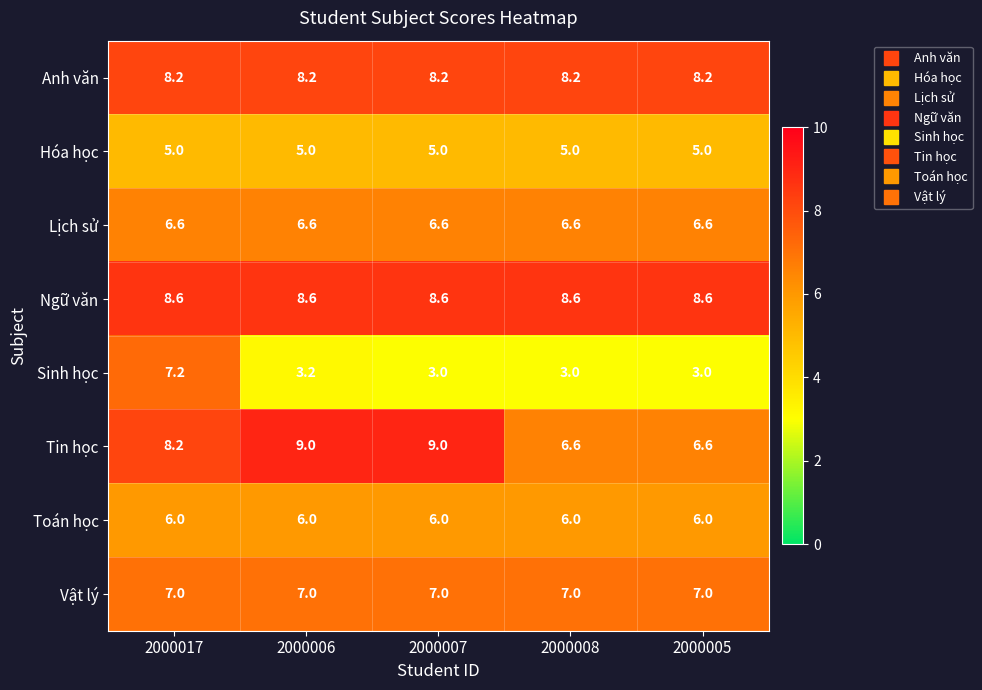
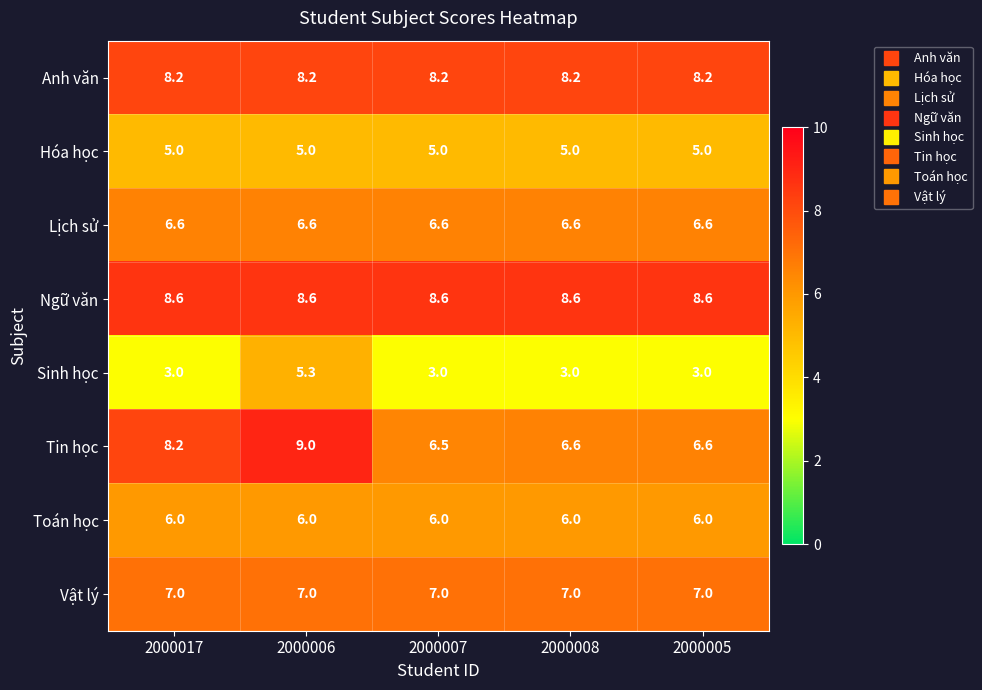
  {
    "Anh văn": {
      "2000017": 8.2,
      "2000006": 8.2,
      "2000007": 8.2,
      "2000008": 8.2,
      "2000005": 8.2
    },
    "Hóa học": {
      "2000017": 5.0,
      "2000006": 5.0,
      "2000007": 5.0,
      "2000008": 5.0,
      "2000005": 5.0
    },
    "Lịch sử": {
      "2000017": 6.6,
      "2000006": 6.6,
      "2000007": 6.6,
      "2000008": 6.6,
      "2000005": 6.6
    },
    "Ngữ văn": {
      "2000017": 8.6,
      "2000006": 8.6,
      "2000007": 8.6,
      "2000008": 8.6,
      "2000005": 8.6
    },
    "Sinh học": {
-     "2000017": 7.2,
-     "2000006": 3.2,
+     "2000017": 3.0,
+     "2000006": 5.3,
      "2000007": 3.0,
      "2000008": 3.0,
      "2000005": 3.0
    },
    "Tin học": {
      "2000017": 8.2,
      "2000006": 9.0,
-     "2000007": 9.0,
+     "2000007": 6.5,
      "2000008": 6.6,
      "2000005": 6.6
    },
    "Toán học": {
      "2000017": 6.0,
      "2000006": 6.0,
      "2000007": 6.0,
      "2000008": 6.0,
      "2000005": 6.0
    },
    "Vật lý": {
      "2000017": 7.0,
      "2000006": 7.0,
      "2000007": 7.0,
      "2000008": 7.0,
      "2000005": 7.0
    }
  }
